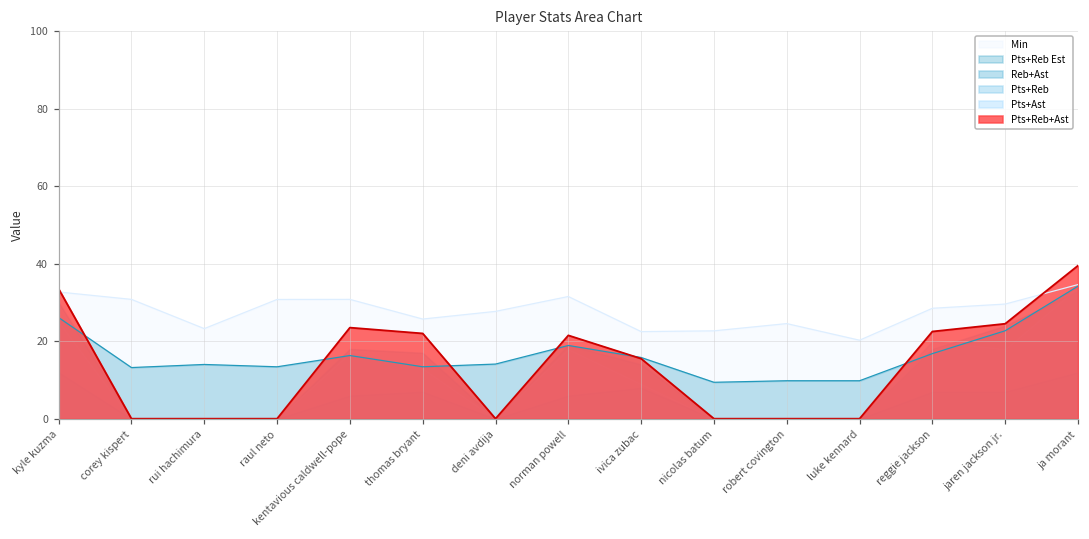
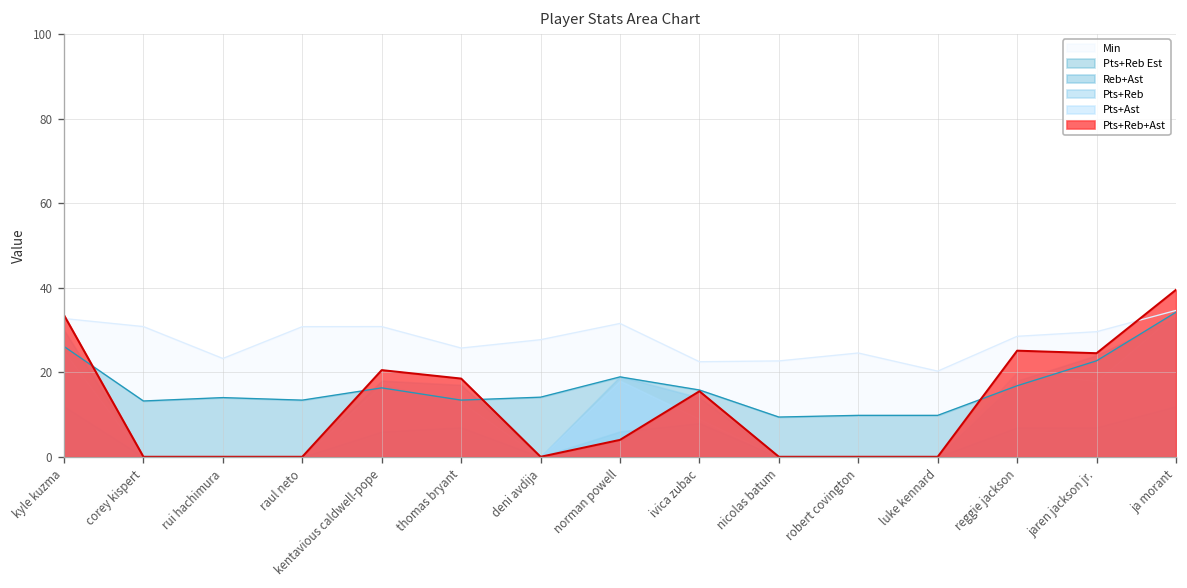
  {
    "Pts+Reb+Ast": {
      "kyle kuzma": 34,
-     "kentavious caldwell-pope": 24,
-     "thomas bryant": 22,
-     "norman powell": 22,
-     "reggie jackson": 23,
+     "kentavious caldwell-pope": 21,
+     "thomas bryant": 19,
+     "norman powell": 4,
+     "reggie jackson": 25,
      "ja morant": 40
    }
  }
